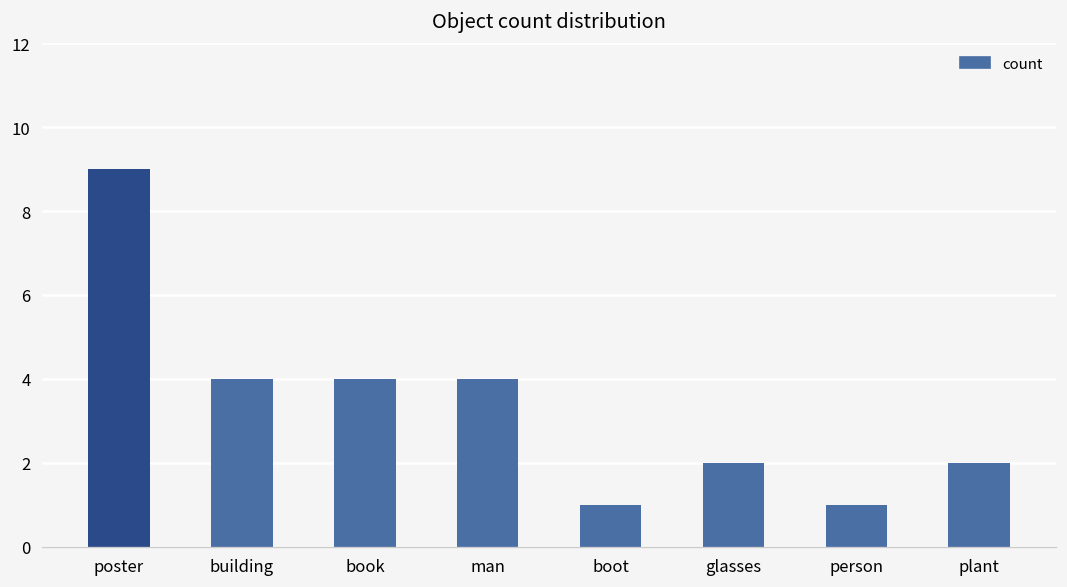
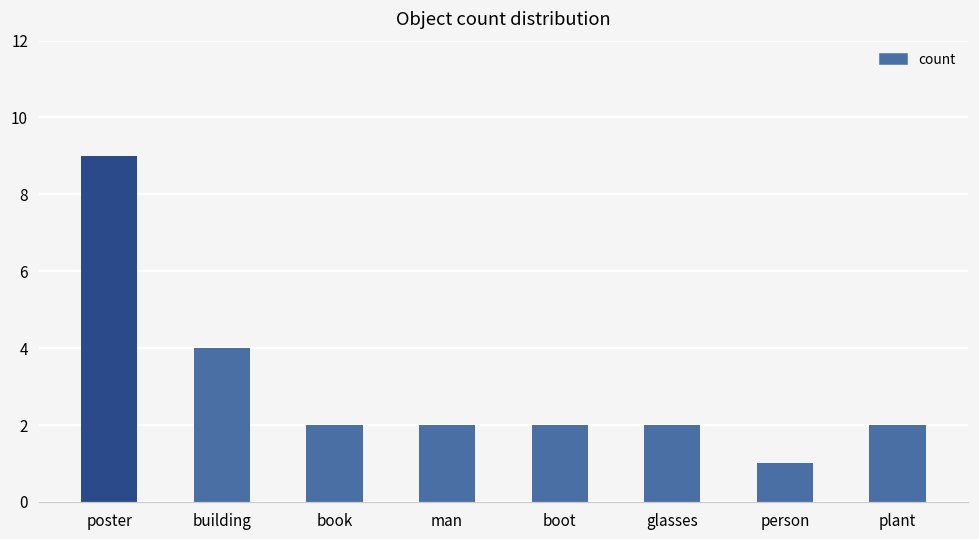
  {
    "poster": 9,
    "building": 4,
-   "book": 4,
-   "man": 4,
-   "boot": 1,
+   "book": 2,
+   "man": 2,
+   "boot": 2,
    "glasses": 2,
    "person": 1,
    "plant": 2
  }
